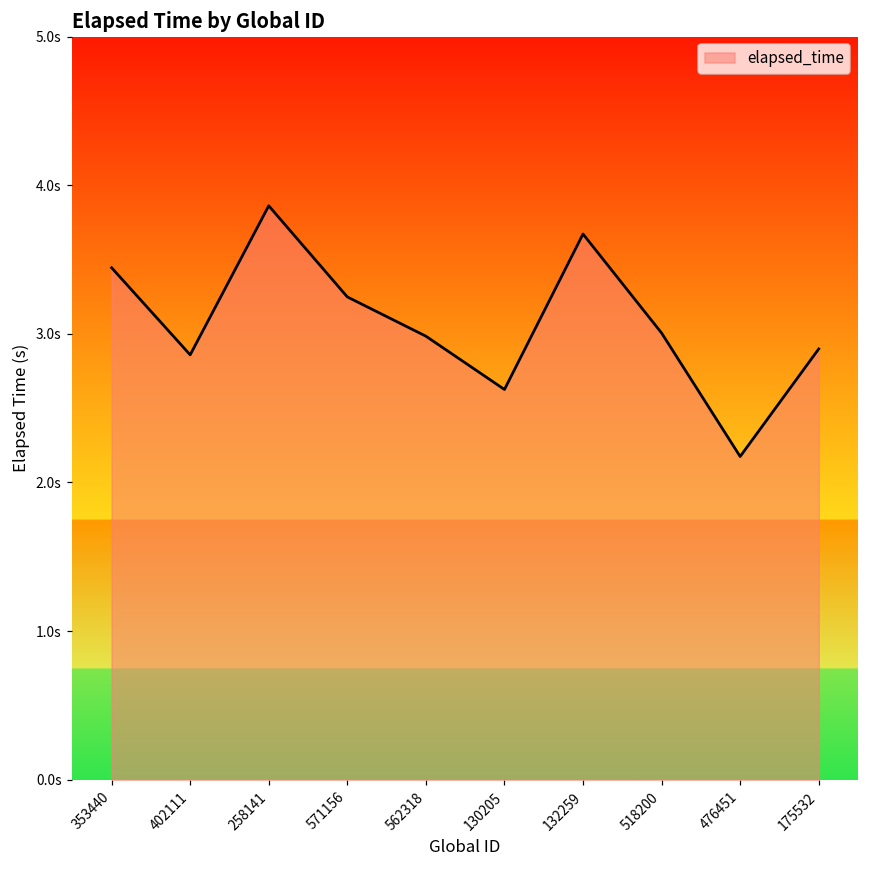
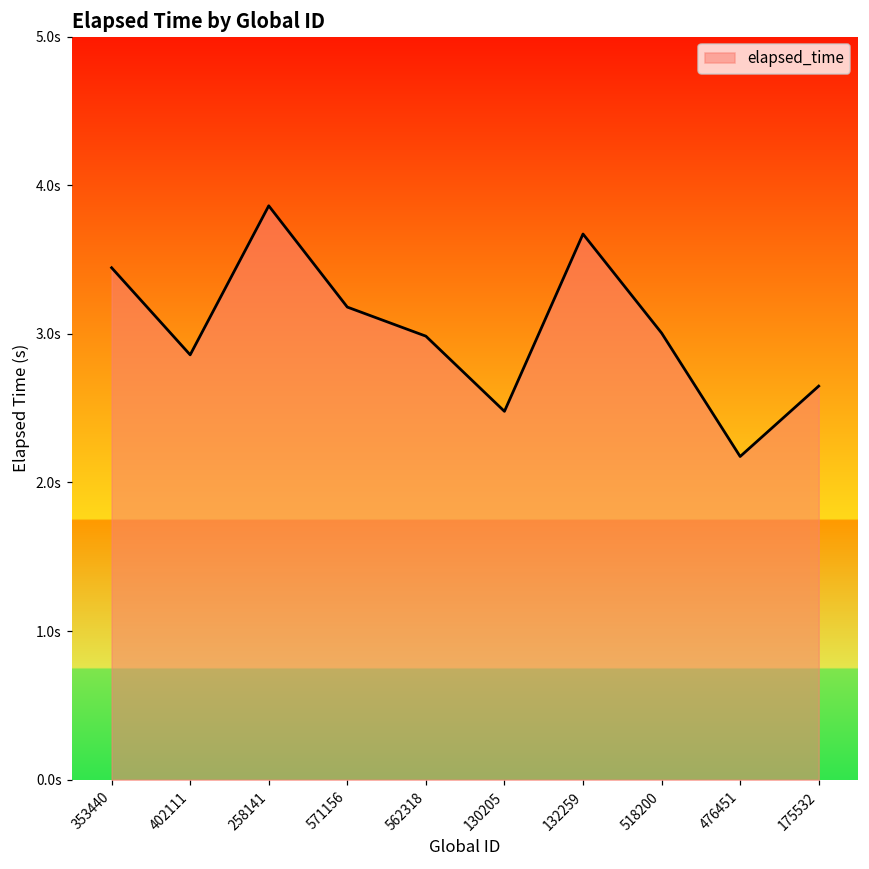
  {
    "353440": "3.45s",
    "402111": "2.86s",
    "258141": "3.86s",
-   "571156": "3.25s",
+   "571156": "3.18s",
    "562318": "2.98s",
-   "130205": "2.63s",
+   "130205": "2.48s",
    "132259": "3.67s",
    "518200": "3.01s",
    "476451": "2.17s",
-   "175532": "2.90s"
+   "175532": "2.65s"
  }
